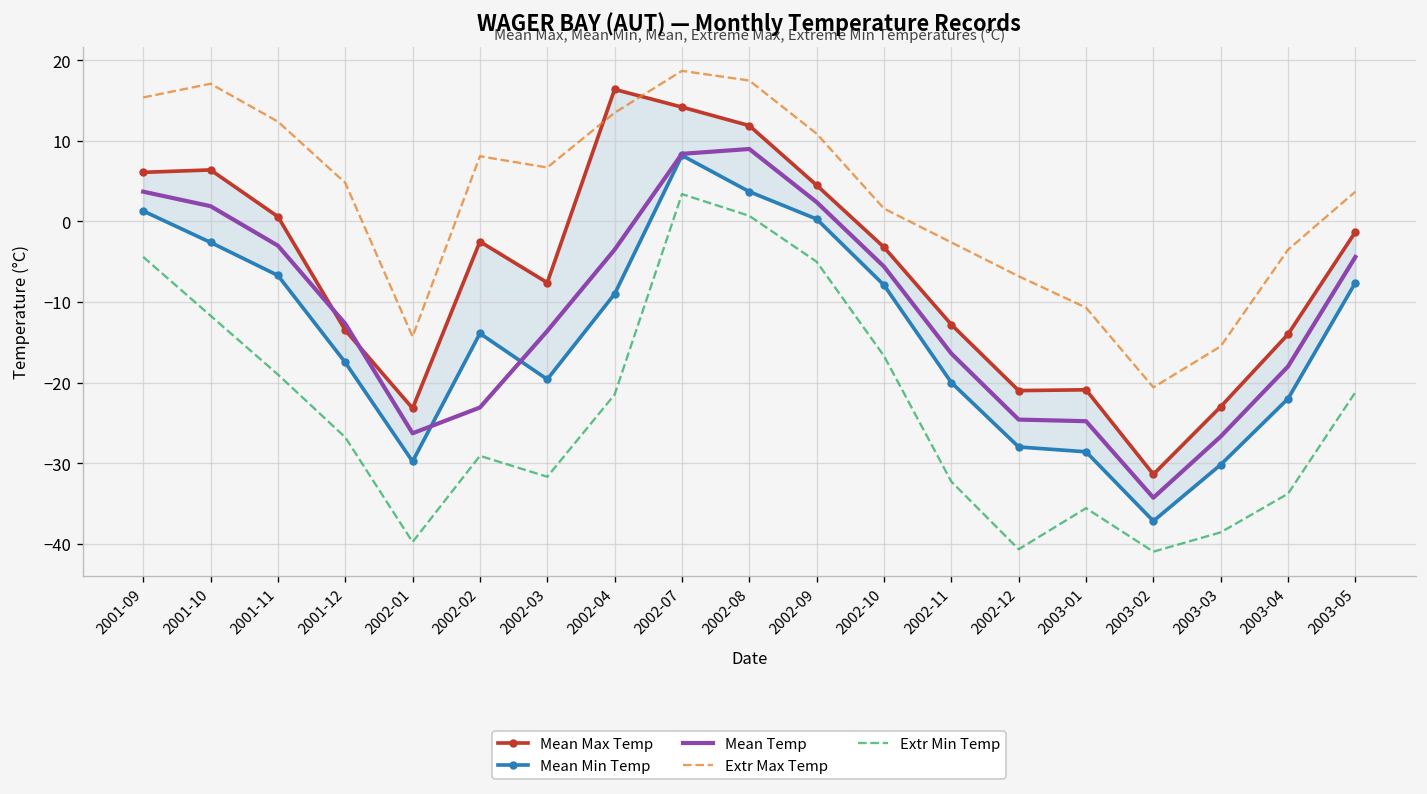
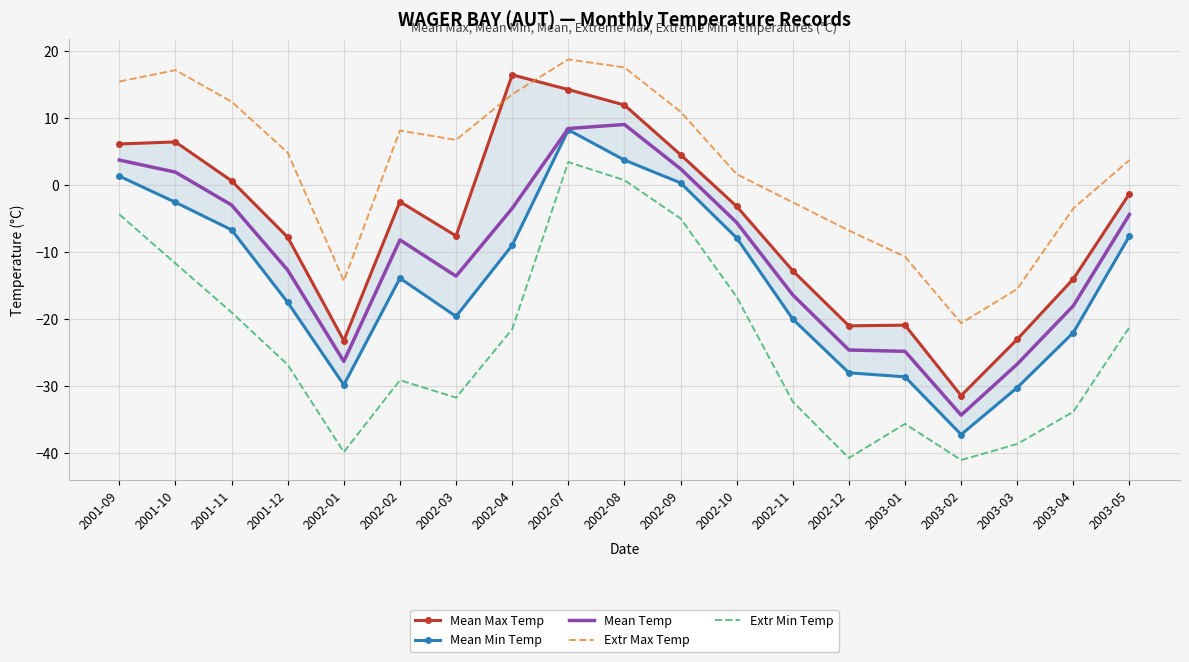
  {
    "Mean Max Temp": {
      "2001-09": 6,
      "2001-10": 6,
      "2001-11": 1,
-     "2001-12": -14,
+     "2001-12": -8,
      "2002-01": -23,
      "2002-02": -3,
      "2002-03": -8,
      "2002-04": 16,
      "2002-07": 14,
      "2002-08": 12,
      "2002-09": 5,
      "2002-10": -3,
      "2002-11": -13,
      "2002-12": -21,
      "2003-01": -21,
      "2003-02": -31,
      "2003-03": -23,
      "2003-04": -14,
      "2003-05": -1
    },
    "Mean Min Temp": {
      "2001-09": 1,
      "2001-10": -3,
      "2001-11": -7,
      "2001-12": -18,
      "2002-01": -30,
      "2002-02": -14,
      "2002-03": -20,
      "2002-04": -9,
      "2002-08": 4,
      "2002-09": 0,
      "2002-10": -8,
      "2002-11": -20,
      "2002-12": -28,
      "2003-01": -29,
      "2003-02": -37,
      "2003-03": -30,
      "2003-04": -22,
      "2003-05": -8
    },
    "Mean Temp": {
      "2001-09": 4,
      "2001-10": 2,
      "2001-11": -3,
      "2001-12": -13,
      "2002-01": -26,
-     "2002-02": -23,
+     "2002-02": -8,
      "2002-03": -14,
      "2002-04": -4,
      "2002-08": 9,
      "2002-09": 2,
      "2002-10": -6,
      "2002-11": -16,
      "2002-12": -25,
      "2003-01": -25,
      "2003-02": -34,
      "2003-03": -27,
      "2003-04": -18,
      "2003-05": -4
    },
    "Extr Max Temp": {
      "2001-09": 15,
      "2001-10": 17,
      "2001-11": 12,
      "2001-12": 5,
      "2002-01": -14,
      "2002-02": 8,
      "2002-03": 7,
      "2002-04": 14,
      "2002-07": 19,
      "2002-08": 18,
      "2002-09": 11,
      "2002-10": 2,
      "2002-11": -3,
      "2002-12": -7,
      "2003-01": -11,
      "2003-02": -21,
      "2003-03": -16,
      "2003-04": -4,
      "2003-05": 4
    },
    "Extr Min Temp": {
      "2001-09": -4,
      "2001-10": -12,
      "2001-11": -19,
      "2001-12": -27,
      "2002-01": -40,
      "2002-02": -29,
      "2002-03": -32,
      "2002-04": -22,
      "2002-07": 3,
      "2002-08": 1,
      "2002-09": -5,
      "2002-10": -17,
      "2002-11": -32,
      "2002-12": -41,
      "2003-01": -36,
      "2003-02": -41,
      "2003-03": -39,
      "2003-04": -34,
      "2003-05": -21
    }
  }
